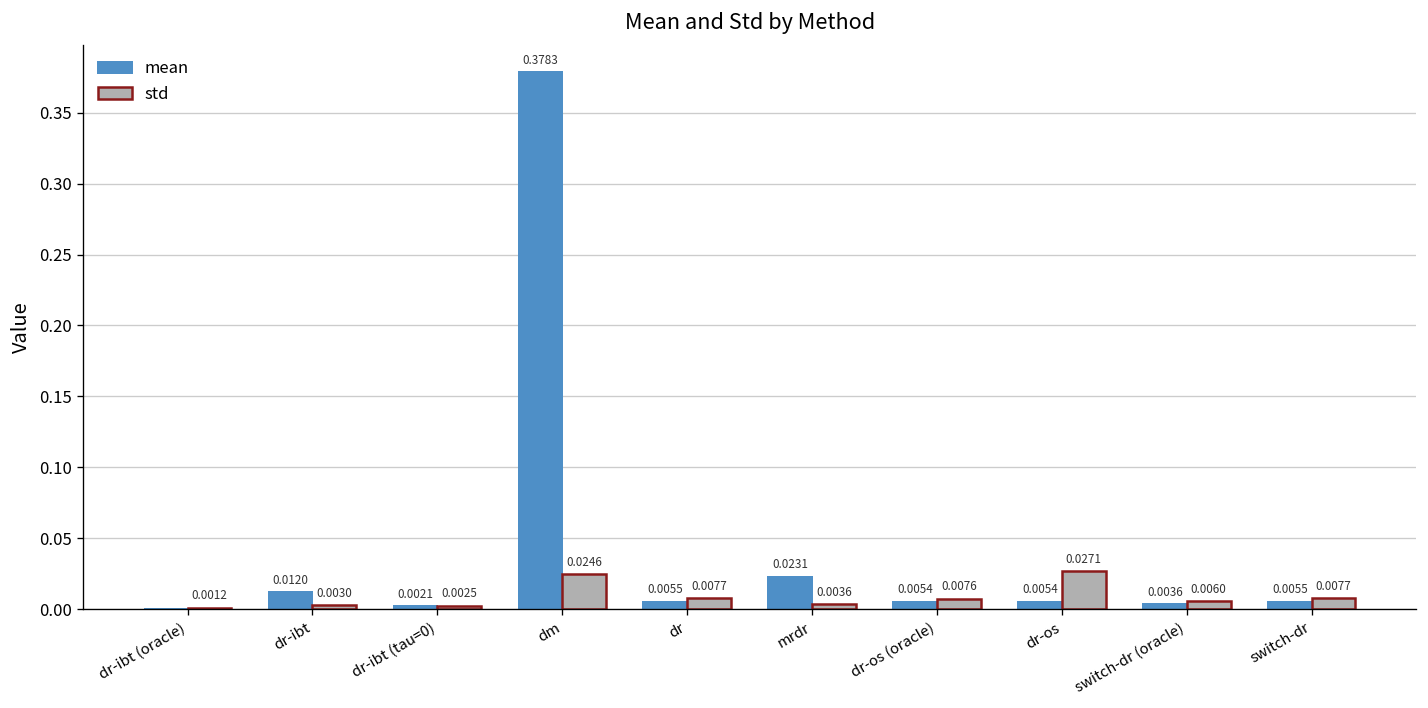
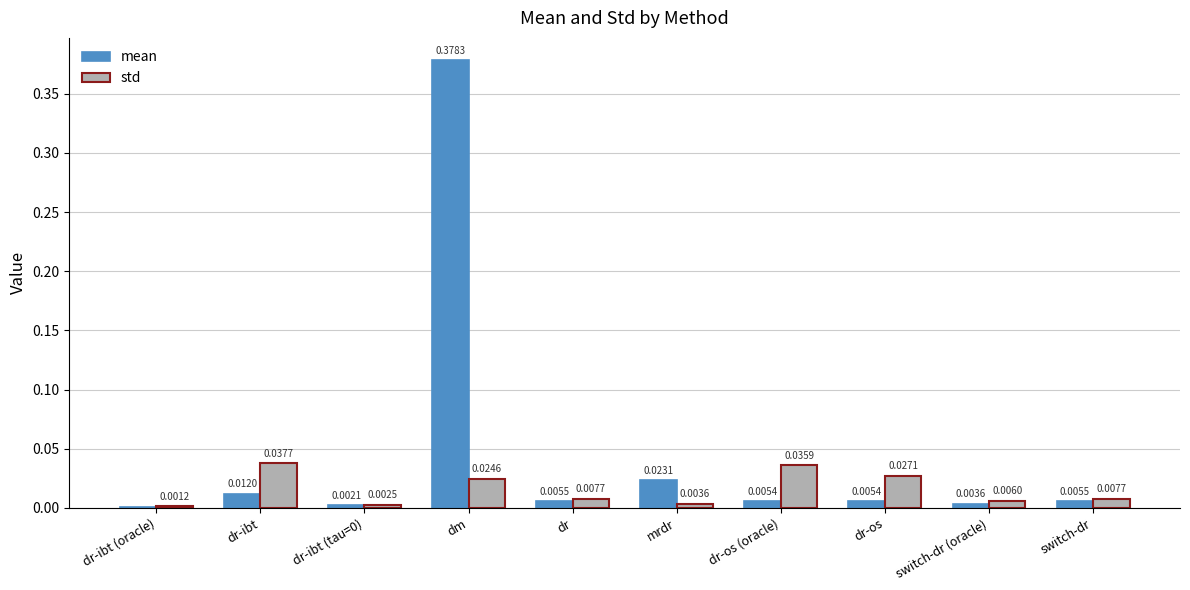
  {
    "mean": {
      "dr-ibt": 0.0120,
      "dr-ibt (tau=0)": 0.0021,
      "dm": 0.3783,
      "dr": 0.0055,
      "mrdr": 0.0231,
      "dr-os (oracle)": 0.0054,
      "dr-os": 0.0054,
      "switch-dr (oracle)": 0.0036,
      "switch-dr": 0.0055
    },
    "std": {
      "dr-ibt (oracle)": 0.0012,
-     "dr-ibt": 0.0030,
+     "dr-ibt": 0.0377,
      "dr-ibt (tau=0)": 0.0025,
      "dm": 0.0246,
      "dr": 0.0077,
      "mrdr": 0.0036,
-     "dr-os (oracle)": 0.0076,
+     "dr-os (oracle)": 0.0359,
      "dr-os": 0.0271,
      "switch-dr (oracle)": 0.0060,
      "switch-dr": 0.0077
    }
  }
